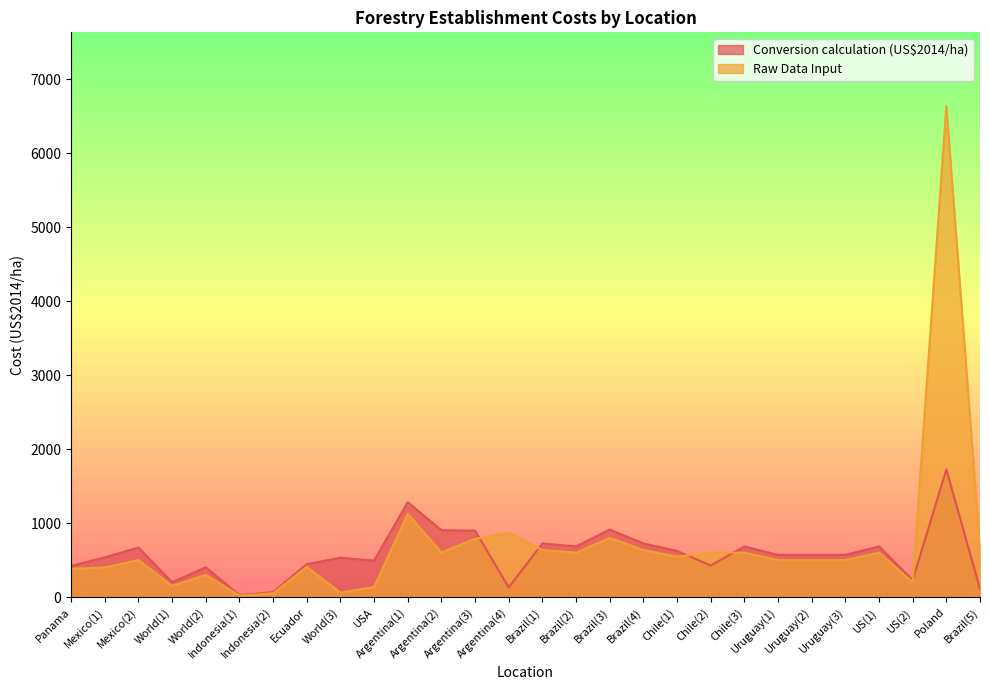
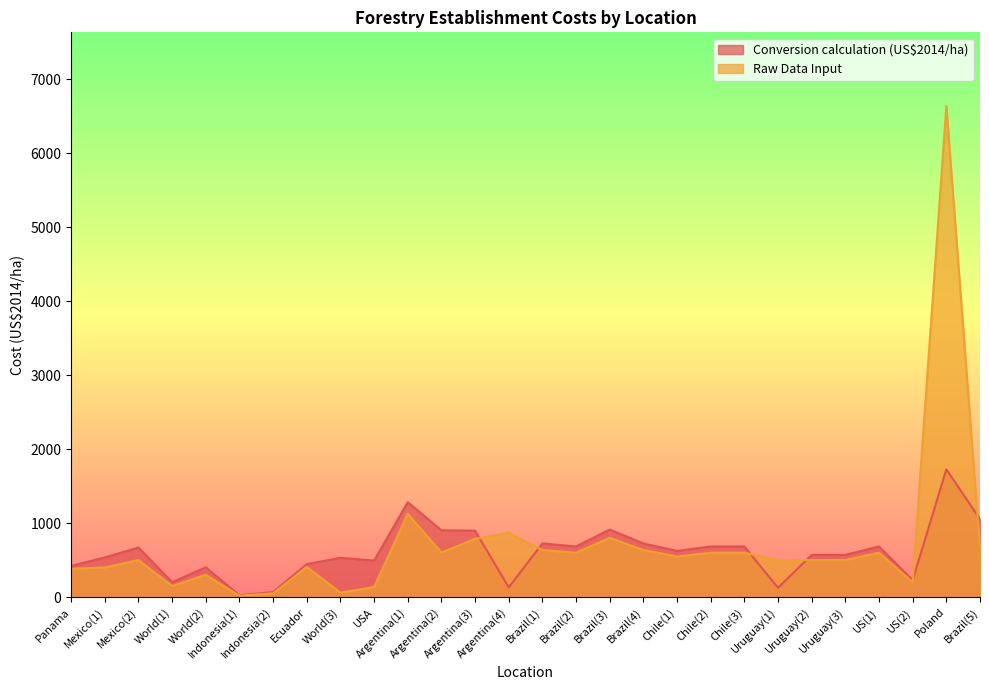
  {
    "Conversion calculation (US$2014/ha)": {
      "Panama": 400,
      "Mexico(1)": 500,
      "Mexico(2)": 700,
      "World(1)": 200,
      "World(2)": 400,
      "Ecuador": 400,
      "World(3)": 500,
      "USA": 500,
      "Argentina(1)": 1300,
      "Argentina(2)": 900,
      "Argentina(3)": 900,
      "Argentina(4)": 100,
      "Brazil(1)": 700,
      "Brazil(2)": 700,
      "Brazil(3)": 900,
      "Brazil(4)": 700,
      "Chile(1)": 600,
-     "Chile(2)": 400,
+     "Chile(2)": 700,
      "Chile(3)": 700,
-     "Uruguay(1)": 600,
+     "Uruguay(1)": 100,
      "Uruguay(2)": 600,
      "Uruguay(3)": 600,
      "US(1)": 700,
      "Poland": 1700,
-     "Brazil(5)": 100
+     "Brazil(5)": 1100
    },
    "Raw Data Input": {
      "Panama": 400,
      "Mexico(1)": 400,
      "Mexico(2)": 500,
      "World(1)": 200,
      "World(2)": 300,
      "Ecuador": 400,
      "World(3)": 100,
      "USA": 100,
      "Argentina(1)": 1100,
      "Argentina(2)": 600,
      "Argentina(3)": 800,
      "Argentina(4)": 900,
      "Brazil(1)": 600,
      "Brazil(2)": 600,
      "Brazil(3)": 800,
      "Brazil(4)": 600,
      "Chile(1)": 500,
      "Chile(2)": 600,
      "Chile(3)": 600,
      "Uruguay(1)": 500,
      "Uruguay(2)": 500,
      "Uruguay(3)": 500,
      "US(1)": 600,
      "Poland": 6600,
      "Brazil(5)": 700
    }
  }
